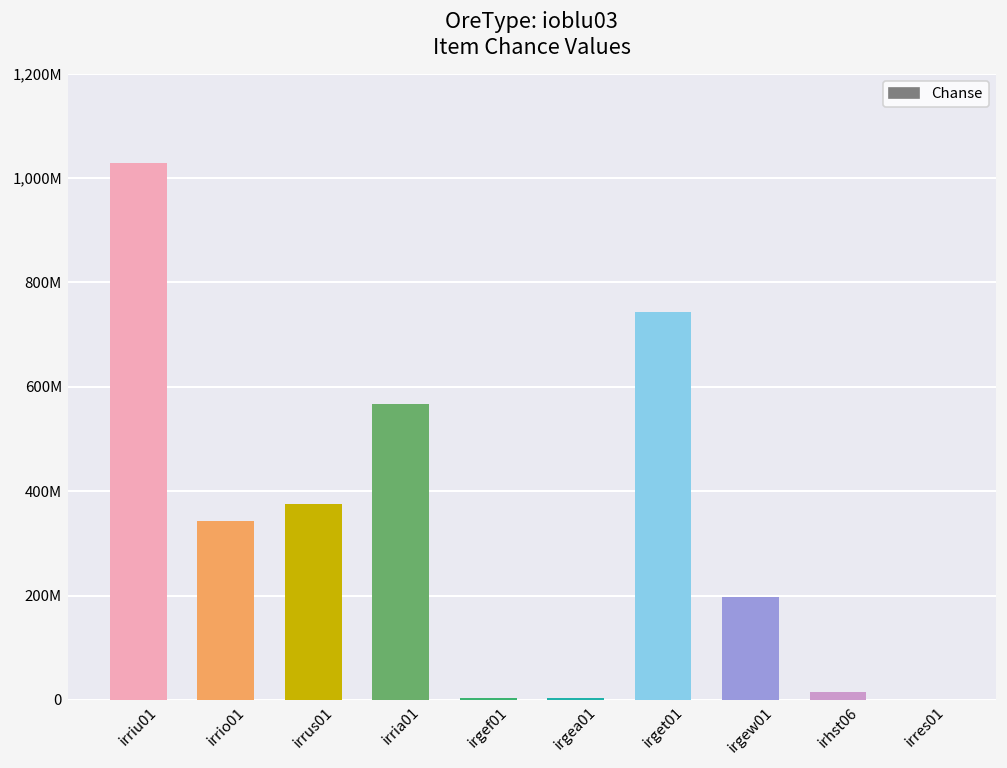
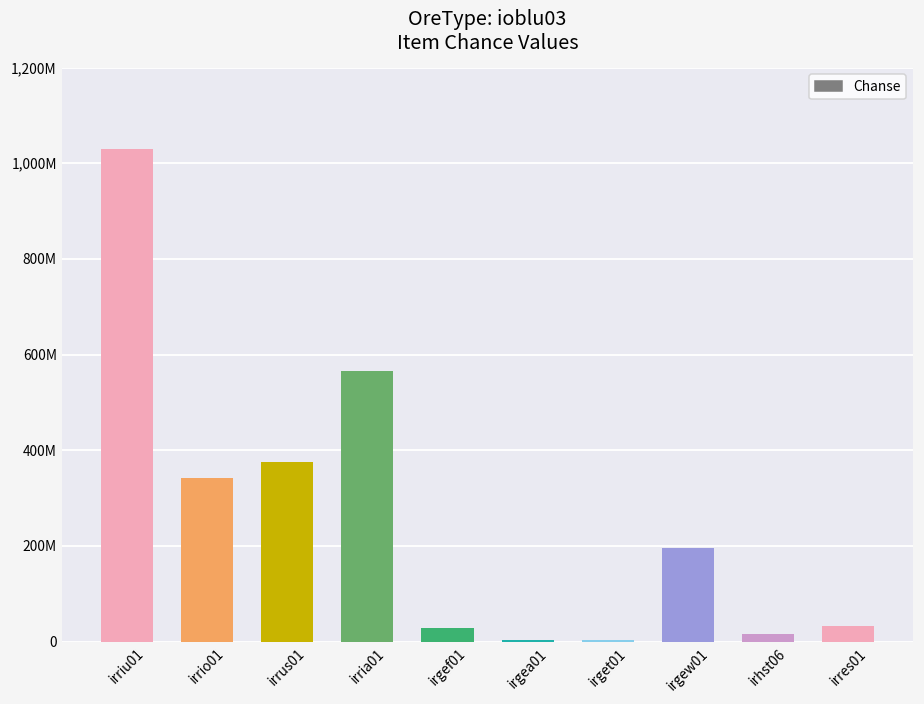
  {
    "irriu01": "1,030,000,000",
    "irrio01": "340,000,000",
    "irrus01": "370,000,000",
    "irria01": "570,000,000",
-   "irgef01": "0",
-   "irget01": "740,000,000",
+   "irgef01": "30,000,000",
+   "irget01": "0",
    "irgew01": "200,000,000",
    "irhst06": "20,000,000",
-   "irres01": "0"
+   "irres01": "30,000,000"
  }
